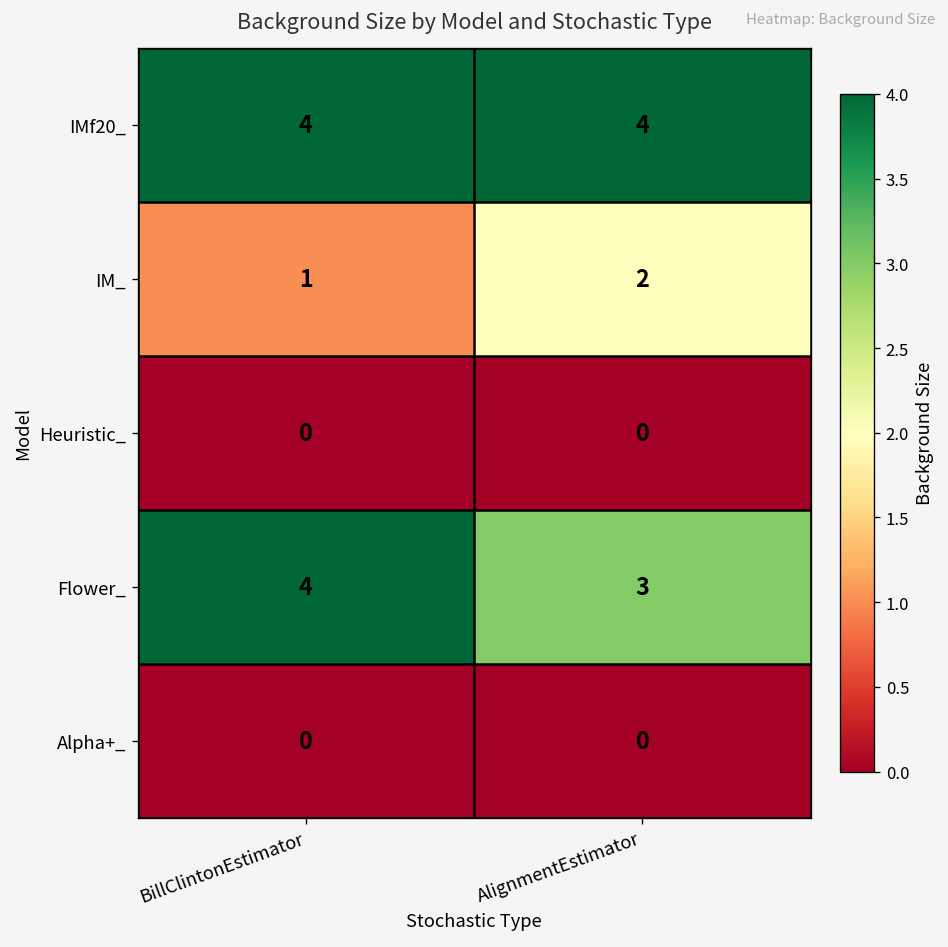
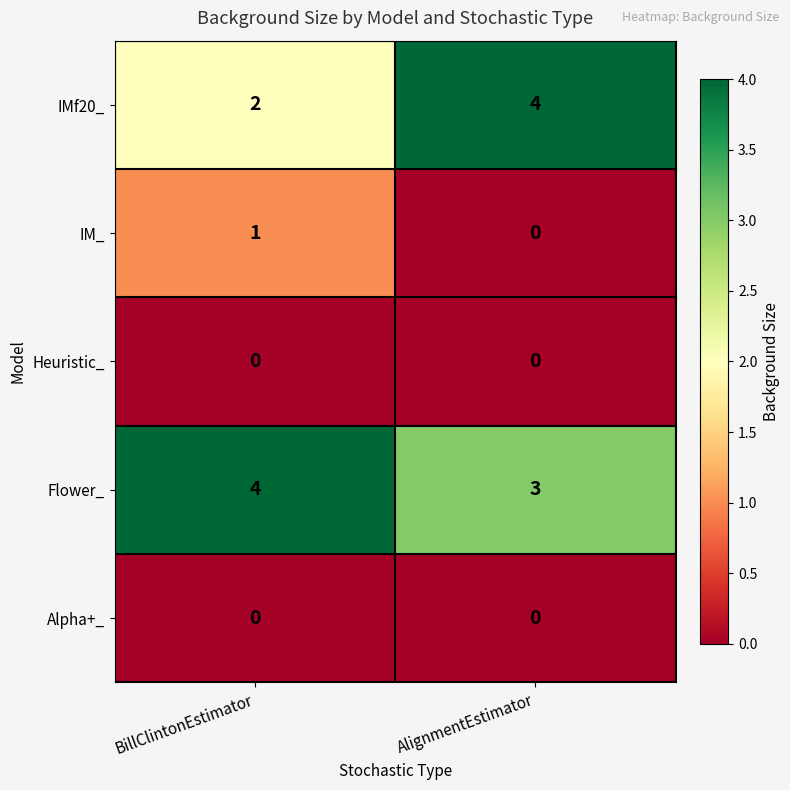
  {
    "IMf20_": {
-     "BillClintonEstimator": 4,
+     "BillClintonEstimator": 2,
      "AlignmentEstimator": 4
    },
    "IM_": {
      "BillClintonEstimator": 1,
-     "AlignmentEstimator": 2
+     "AlignmentEstimator": 0
    },
    "Heuristic_": {
      "BillClintonEstimator": 0,
      "AlignmentEstimator": 0
    },
    "Flower_": {
      "BillClintonEstimator": 4,
      "AlignmentEstimator": 3
    },
    "Alpha+_": {
      "BillClintonEstimator": 0,
      "AlignmentEstimator": 0
    }
  }
